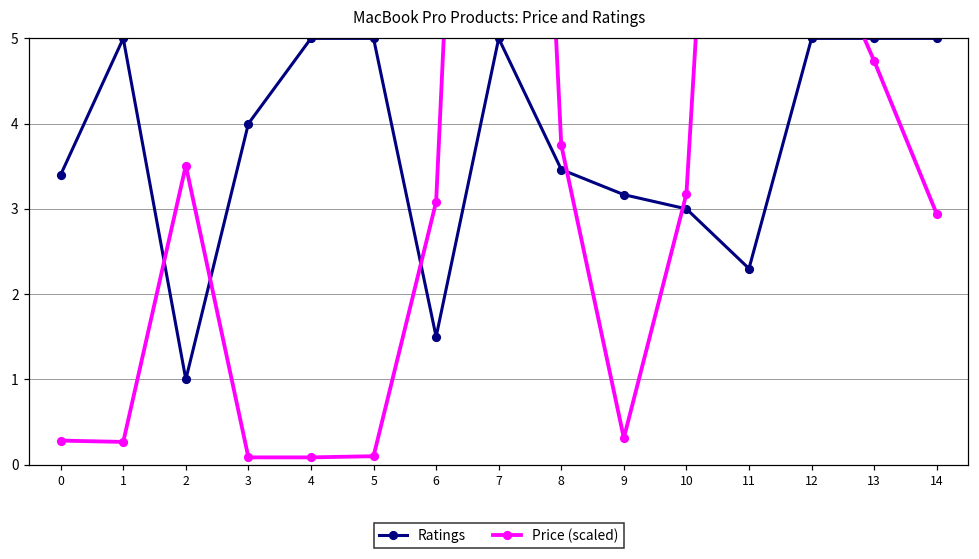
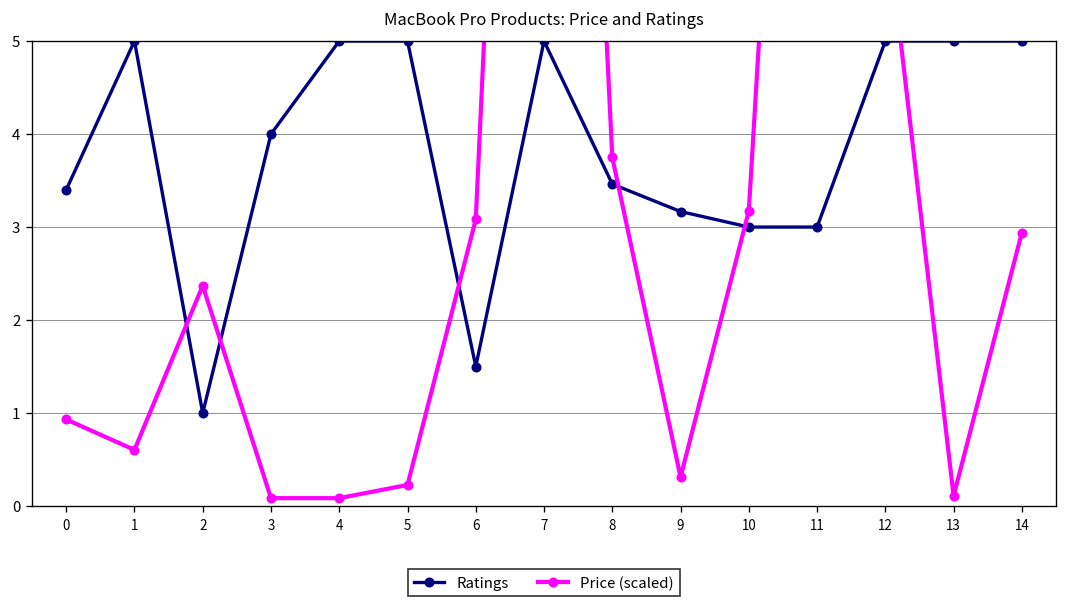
  {
    "Ratings": {
      "0": 3.4,
      "1": 5.0,
      "2": 1.0,
      "3": 4.0,
      "4": 5.0,
      "5": 5.0,
      "6": 1.5,
      "7": 5.0,
      "8": 3.5,
      "9": 3.2,
      "10": 3.0,
-     "11": 2.3,
+     "11": 3.0,
      "12": 5.0,
      "13": 5.0,
      "14": 5.0
    },
    "Price (scaled)": {
-     "0": 0.3,
-     "1": 0.3,
-     "2": 3.5,
+     "0": 0.9,
+     "1": 0.6,
+     "2": 2.4,
      "3": 0.1,
      "4": 0.1,
-     "5": 0.1,
+     "5": 0.2,
      "6": 3.1,
      "8": 3.7,
      "9": 0.3,
      "10": 3.2,
-     "13": 4.7,
+     "13": 0.1,
      "14": 2.9
    }
  }
